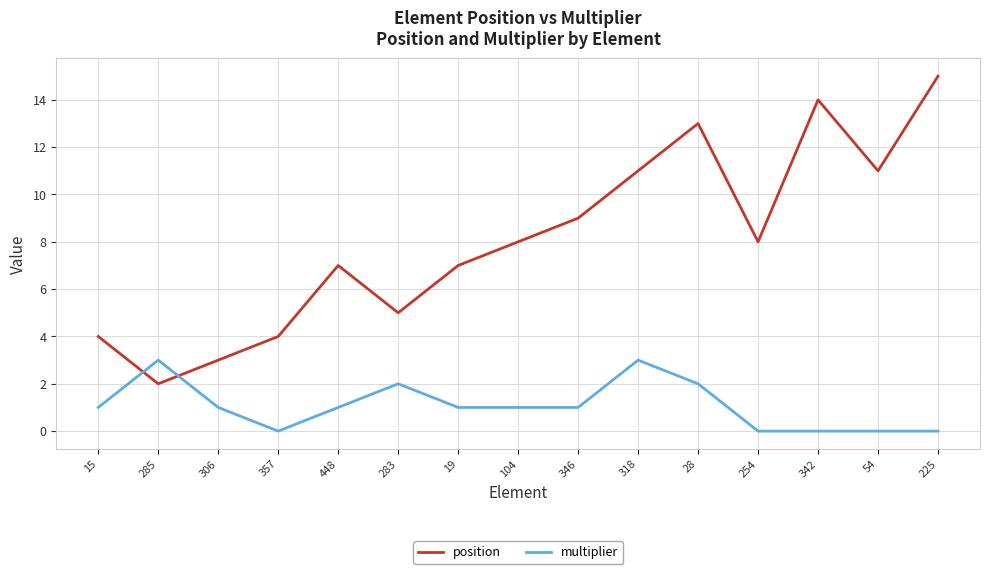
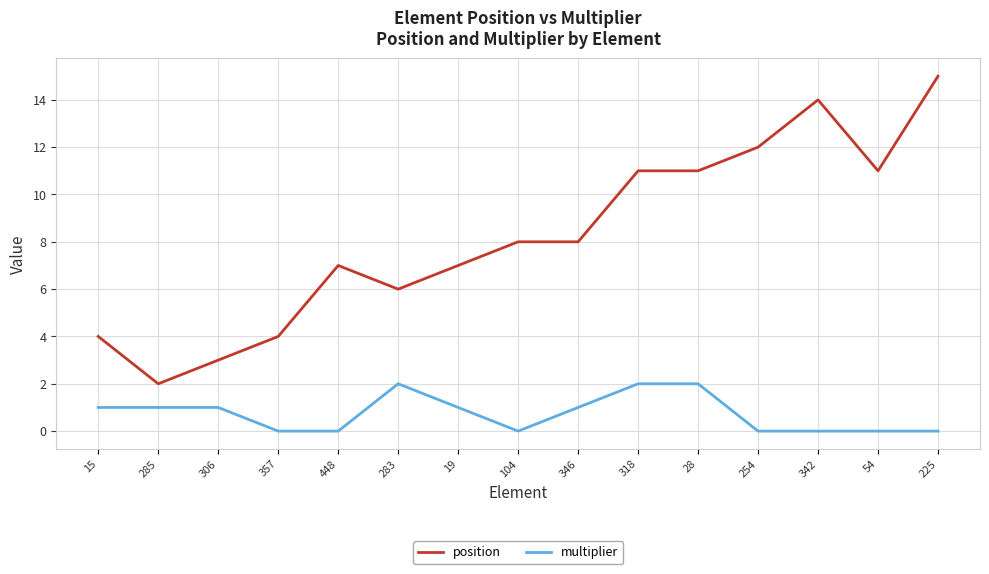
  {
    "position": {
      "15": 4,
      "285": 2,
      "306": 3,
      "357": 4,
      "448": 7,
-     "283": 5,
+     "283": 6,
      "19": 7,
      "104": 8,
-     "346": 9,
+     "346": 8,
      "318": 11,
-     "28": 13,
-     "254": 8,
+     "28": 11,
+     "254": 12,
      "342": 14,
      "54": 11,
      "225": 15
    },
    "multiplier": {
      "15": 1,
-     "285": 3,
+     "285": 1,
      "306": 1,
      "357": 0,
-     "448": 1,
+     "448": 0,
      "283": 2,
      "19": 1,
-     "104": 1,
+     "104": 0,
      "346": 1,
-     "318": 3,
+     "318": 2,
      "28": 2,
      "254": 0,
      "342": 0,
      "54": 0,
      "225": 0
    }
  }
